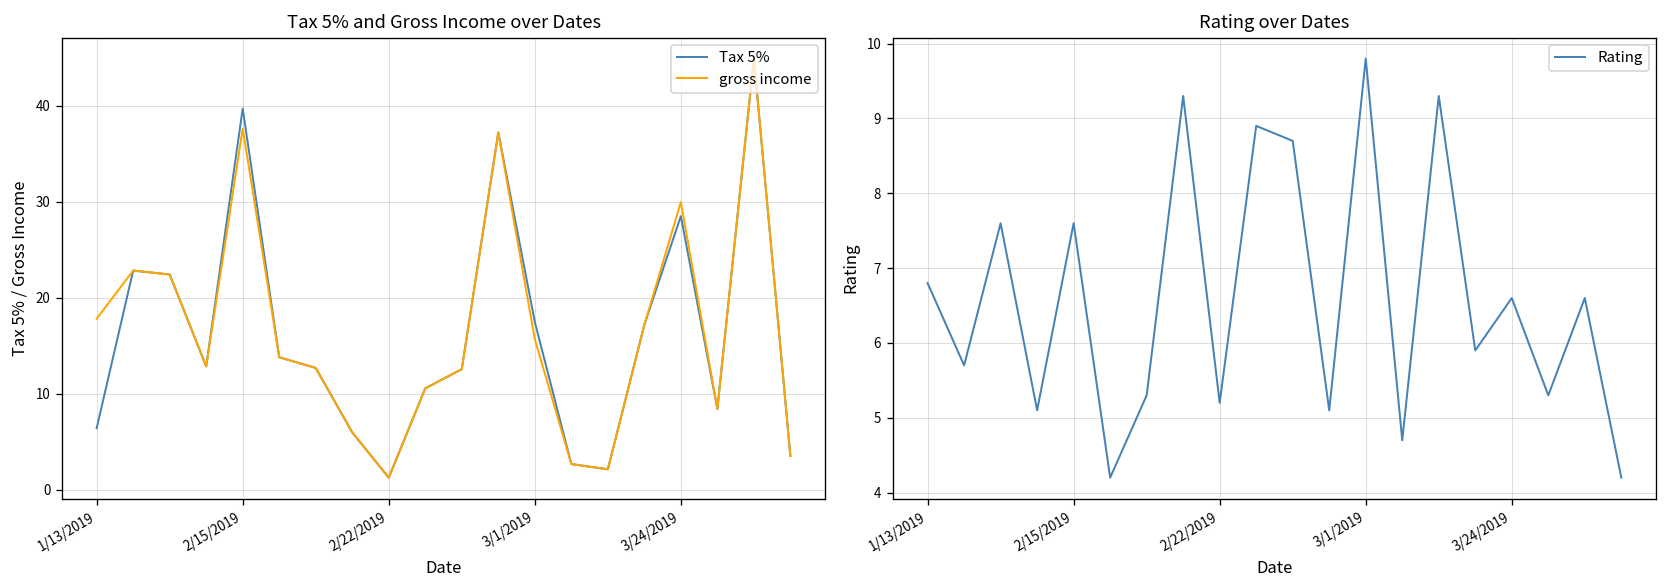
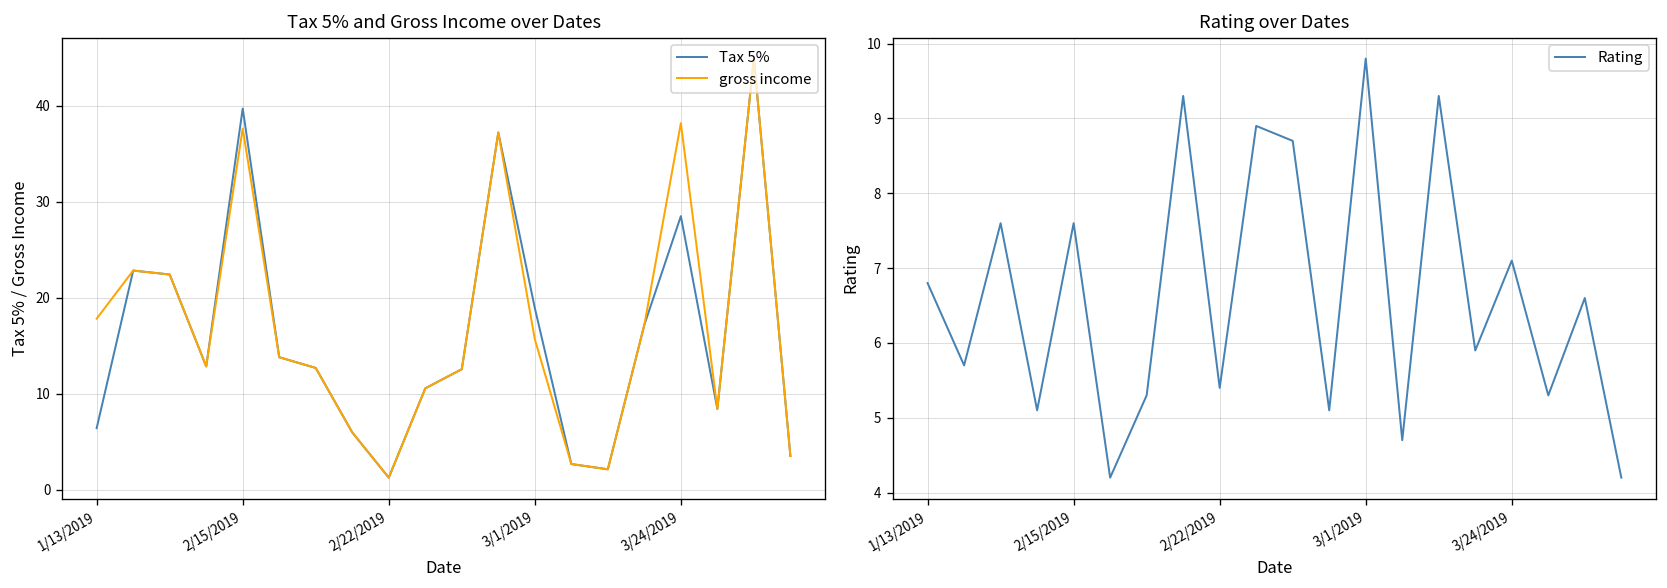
  {
    "Tax 5% and Gross Income over Dates": {
      "Tax 5%": {
        "1/13/2019": 6,
        "2/15/2019": 40,
-       "3/1/2019": 17,
+       "3/1/2019": 19,
        "3/24/2019": 29
      },
      "gross income": {
        "1/13/2019": 18,
        "2/15/2019": 38,
        "3/1/2019": 16,
-       "3/24/2019": 30
+       "3/24/2019": 38
      }
    },
    "Rating over Dates": {
      "1/13/2019": 6.8,
      "2/15/2019": 7.6,
-     "2/22/2019": 5.2,
+     "2/22/2019": 5.4,
      "3/1/2019": 9.8,
-     "3/24/2019": 6.6
+     "3/24/2019": 7.1
    }
  }
